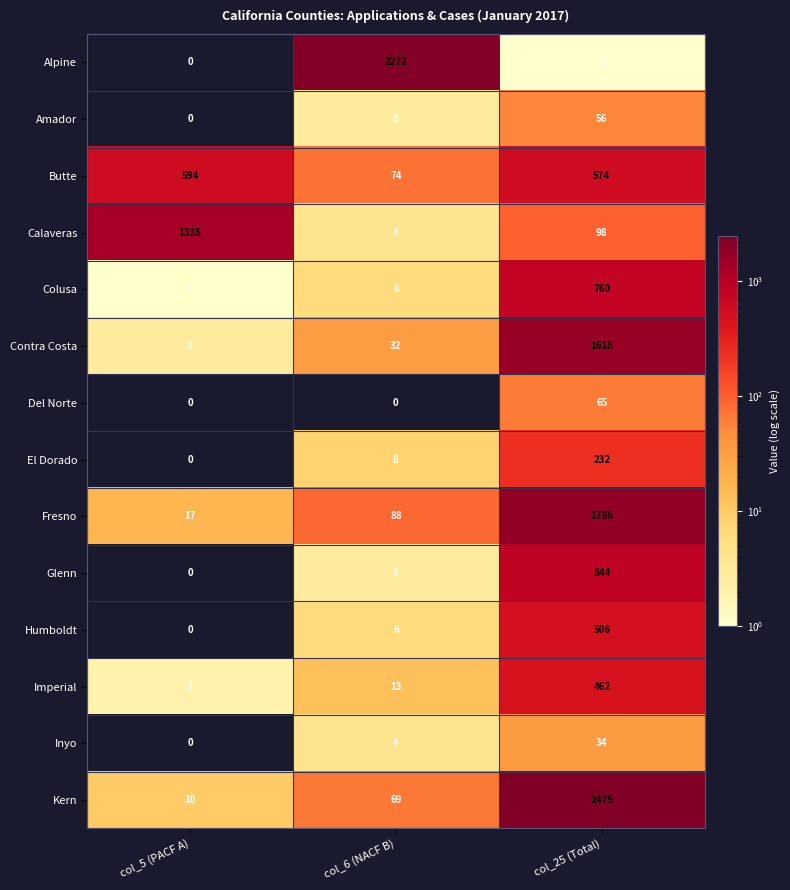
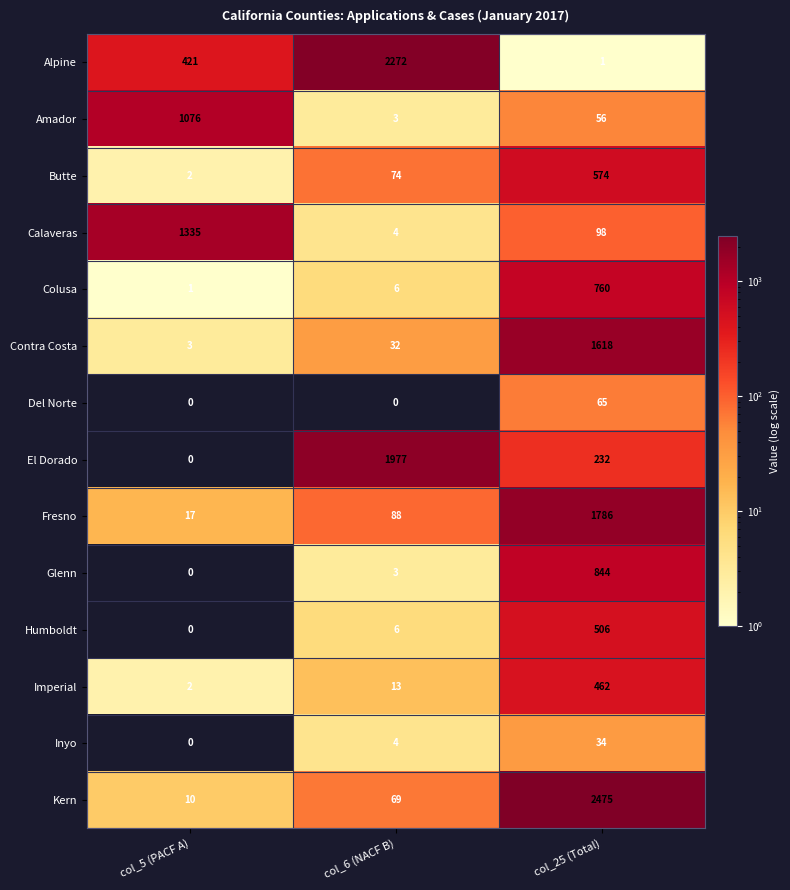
  {
    "Alpine": {
-     "col_5 (PACF A)": 0,
+     "col_5 (PACF A)": 421,
      "col_6 (NACF B)": 2272,
      "col_25 (Total)": 1
    },
    "Amador": {
-     "col_5 (PACF A)": 0,
+     "col_5 (PACF A)": 1076,
      "col_6 (NACF B)": 3,
      "col_25 (Total)": 56
    },
    "Butte": {
-     "col_5 (PACF A)": 594,
+     "col_5 (PACF A)": 2,
      "col_6 (NACF B)": 74,
      "col_25 (Total)": 574
    },
    "Calaveras": {
      "col_5 (PACF A)": 1335,
      "col_6 (NACF B)": 4,
      "col_25 (Total)": 98
    },
    "Colusa": {
      "col_5 (PACF A)": 1,
      "col_6 (NACF B)": 6,
      "col_25 (Total)": 760
    },
    "Contra Costa": {
      "col_5 (PACF A)": 3,
      "col_6 (NACF B)": 32,
      "col_25 (Total)": 1618
    },
    "Del Norte": {
      "col_5 (PACF A)": 0,
      "col_6 (NACF B)": 0,
      "col_25 (Total)": 65
    },
    "El Dorado": {
      "col_5 (PACF A)": 0,
-     "col_6 (NACF B)": 8,
+     "col_6 (NACF B)": 1977,
      "col_25 (Total)": 232
    },
    "Fresno": {
      "col_5 (PACF A)": 17,
      "col_6 (NACF B)": 88,
      "col_25 (Total)": 1786
    },
    "Glenn": {
      "col_5 (PACF A)": 0,
      "col_6 (NACF B)": 3,
      "col_25 (Total)": 844
    },
    "Humboldt": {
      "col_5 (PACF A)": 0,
      "col_6 (NACF B)": 6,
      "col_25 (Total)": 506
    },
    "Imperial": {
      "col_5 (PACF A)": 2,
      "col_6 (NACF B)": 13,
      "col_25 (Total)": 462
    },
    "Inyo": {
      "col_5 (PACF A)": 0,
      "col_6 (NACF B)": 4,
      "col_25 (Total)": 34
    },
    "Kern": {
      "col_5 (PACF A)": 10,
      "col_6 (NACF B)": 69,
      "col_25 (Total)": 2475
    }
  }
